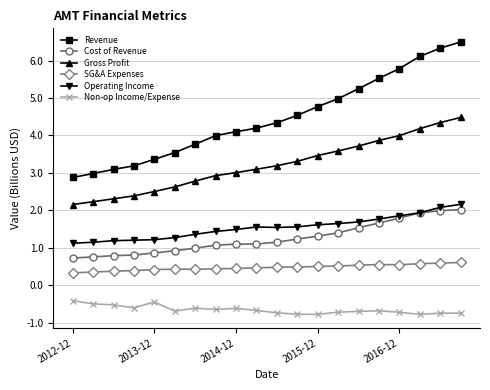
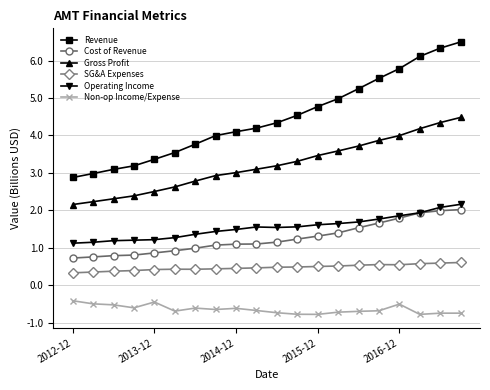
  {
    "Non-op Income/Expense": {
      "2012-12": -0.4,
      "2013-12": -0.5,
      "2014-12": -0.6,
      "2015-12": -0.8,
-     "2016-12": -0.7
+     "2016-12": -0.5
    }
  }
